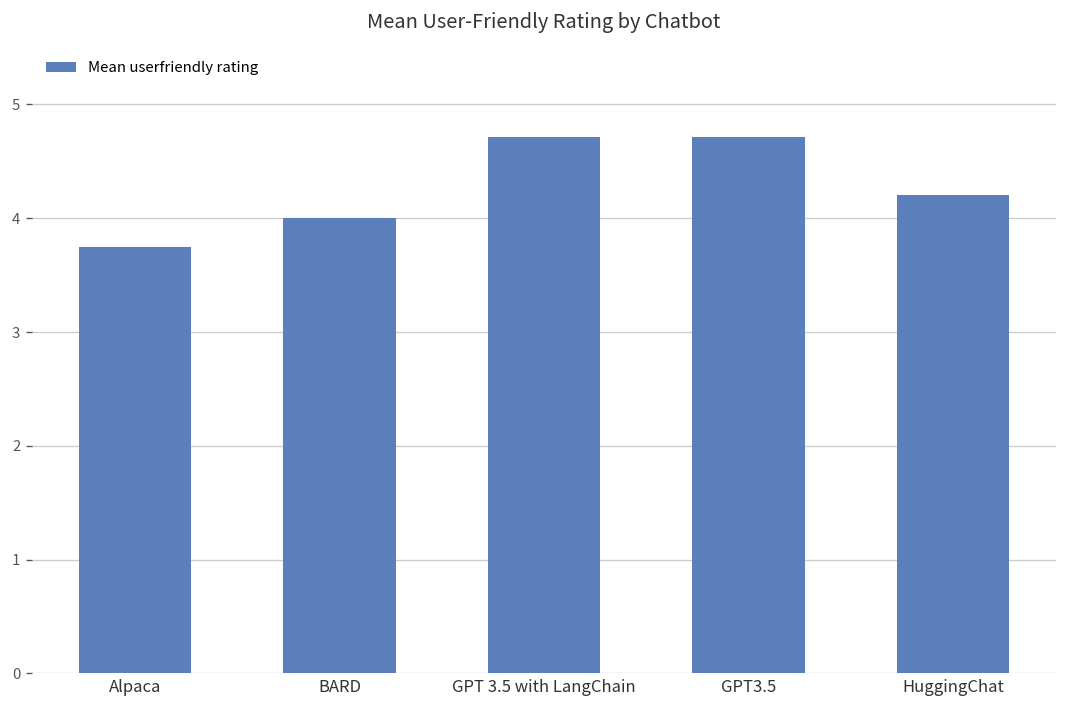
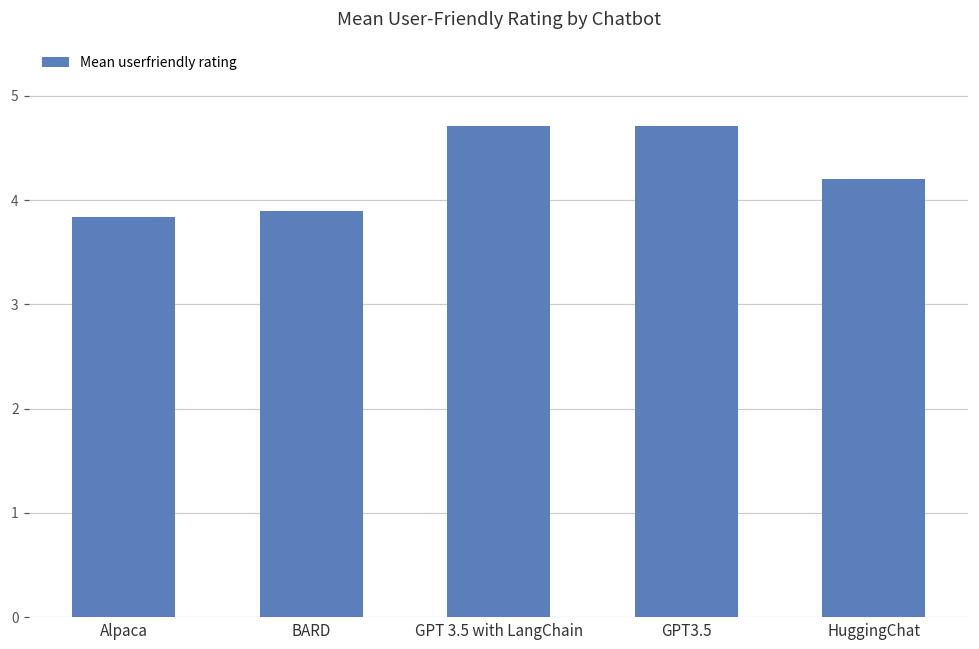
  {
-   "Alpaca": 3.7,
-   "BARD": 4.0,
+   "Alpaca": 3.8,
+   "BARD": 3.9,
    "GPT 3.5 with LangChain": 4.7,
    "GPT3.5": 4.7,
    "HuggingChat": 4.2
  }
